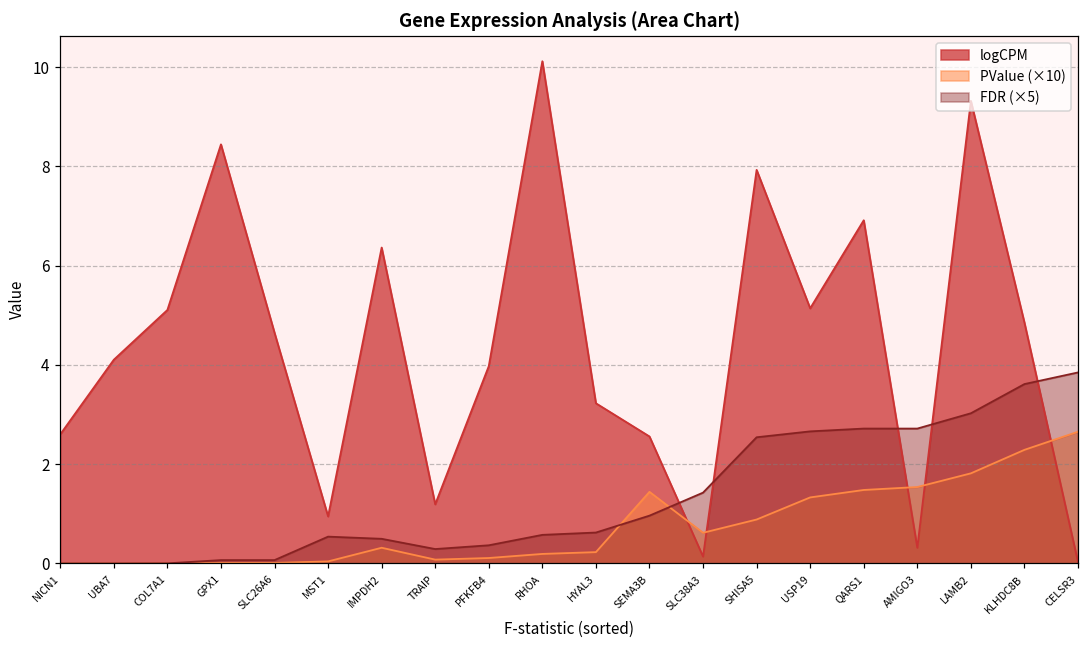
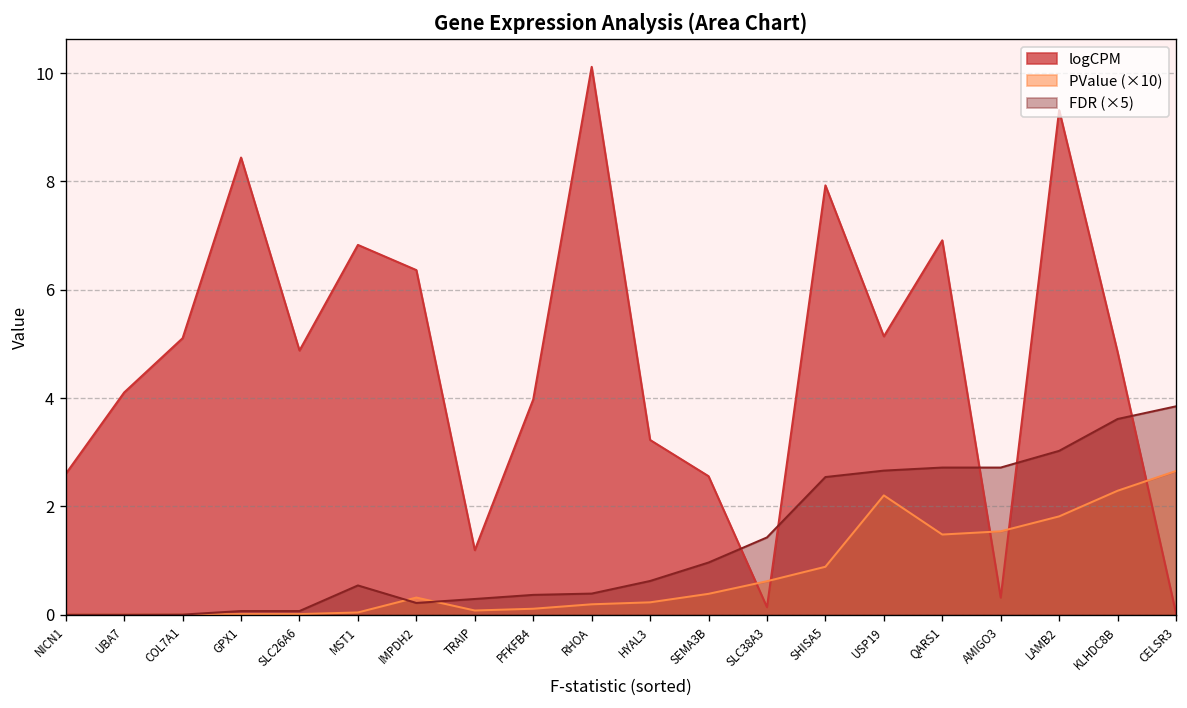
  {
    "logCPM": {
      "NICN1": 2.6,
      "UBA7": 4.1,
      "COL7A1": 5.1,
      "GPX1": 8.4,
-     "SLC26A6": 4.6,
-     "MST1": 0.9,
+     "SLC26A6": 4.9,
+     "MST1": 6.8,
      "IMPDH2": 6.4,
      "TRAIP": 1.2,
      "PFKFB4": 4.0,
      "RHOA": 10.1,
      "HYAL3": 3.2,
      "SEMA3B": 2.6,
      "SLC38A3": 0.1,
      "SHISA5": 7.9,
      "USP19": 5.1,
      "QARS1": 6.9,
      "AMIGO3": 0.3,
      "KLHDC8B": 4.9,
      "CELSR3": 0.0
    },
    "PValue (×10)": {
      "GPX1": 0.0,
      "MST1": 0.0,
      "IMPDH2": 0.3,
      "TRAIP": 0.1,
      "PFKFB4": 0.1,
      "RHOA": 0.2,
      "HYAL3": 0.2,
-     "SEMA3B": 1.4,
+     "SEMA3B": 0.4,
      "SLC38A3": 0.6,
      "SHISA5": 0.9,
-     "USP19": 1.3,
+     "USP19": 2.2,
      "QARS1": 1.5,
      "AMIGO3": 1.5,
      "LAMB2": 1.8,
      "KLHDC8B": 2.3,
      "CELSR3": 2.7
    },
    "FDR (×5)": {
      "GPX1": 0.1,
      "MST1": 0.5,
-     "IMPDH2": 0.5,
+     "IMPDH2": 0.2,
      "TRAIP": 0.3,
      "PFKFB4": 0.4,
-     "RHOA": 0.6,
+     "RHOA": 0.4,
      "HYAL3": 0.6,
      "SEMA3B": 1.0,
      "SLC38A3": 1.4,
      "SHISA5": 2.5,
      "USP19": 2.7,
      "QARS1": 2.7,
      "AMIGO3": 2.7,
      "LAMB2": 3.0,
      "KLHDC8B": 3.6,
      "CELSR3": 3.8
    }
  }
